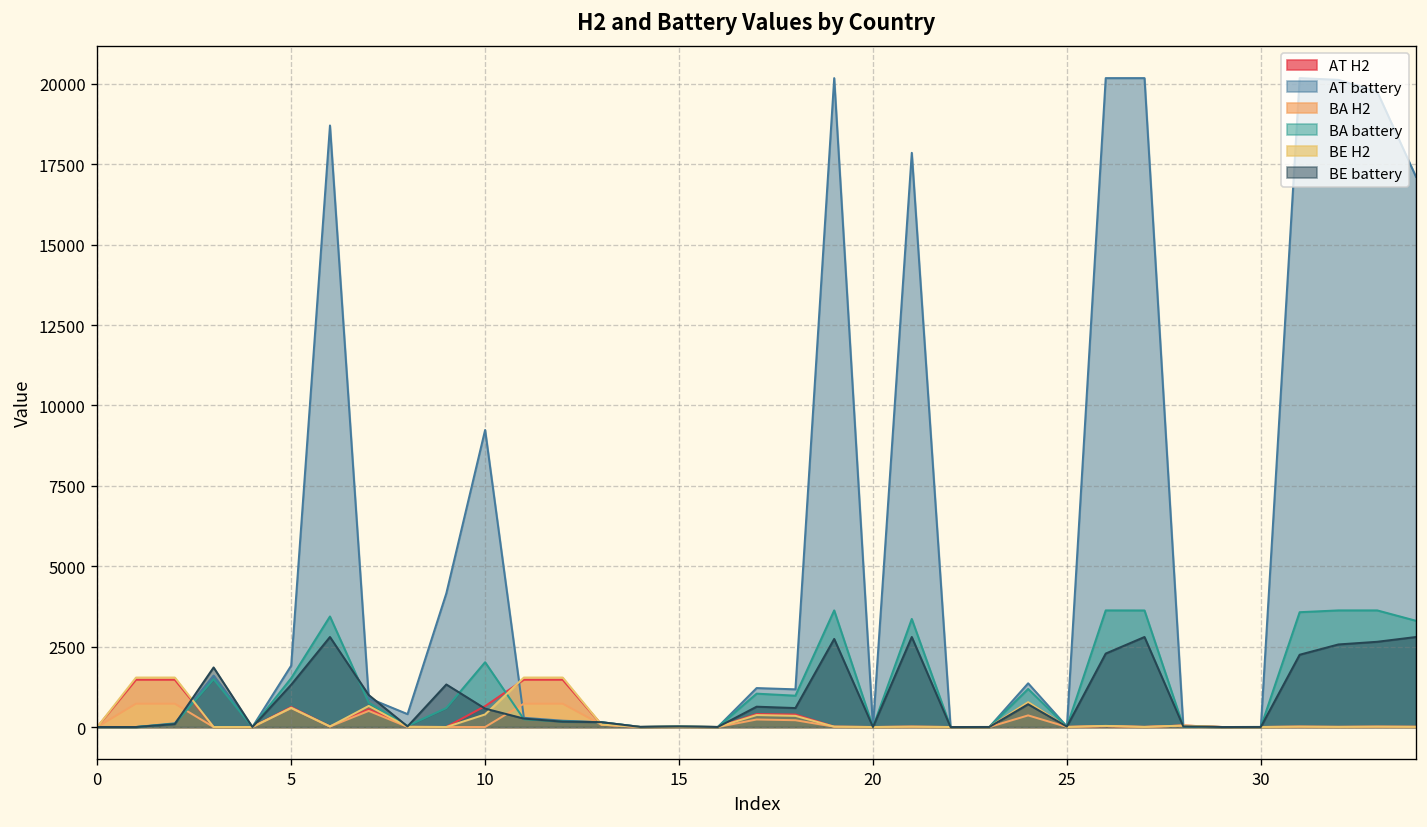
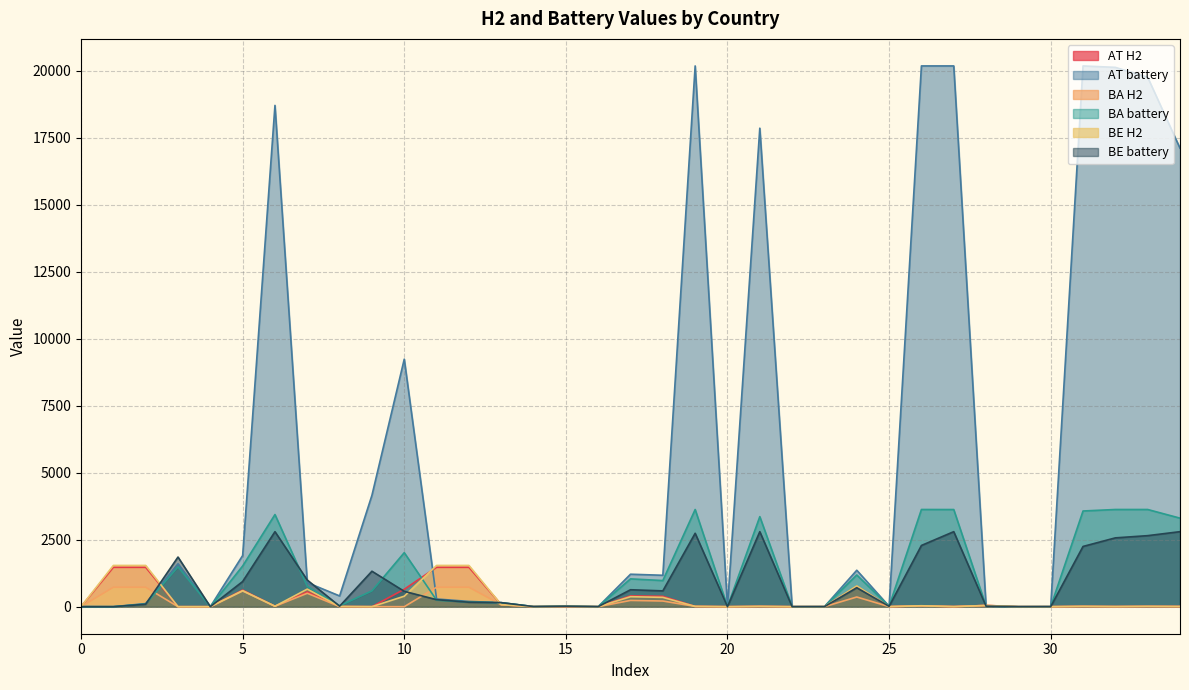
  {
    "BE battery": {
-     "5": 1300
+     "5": 900
    }
  }
